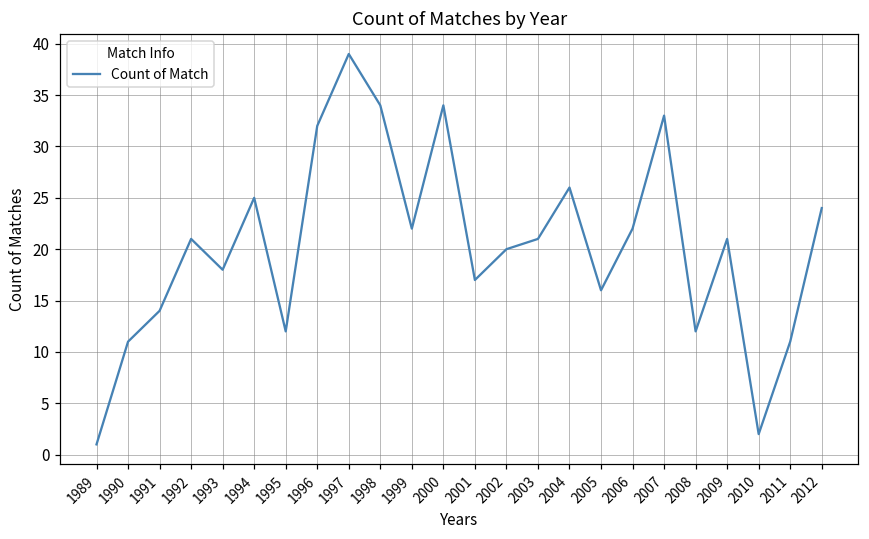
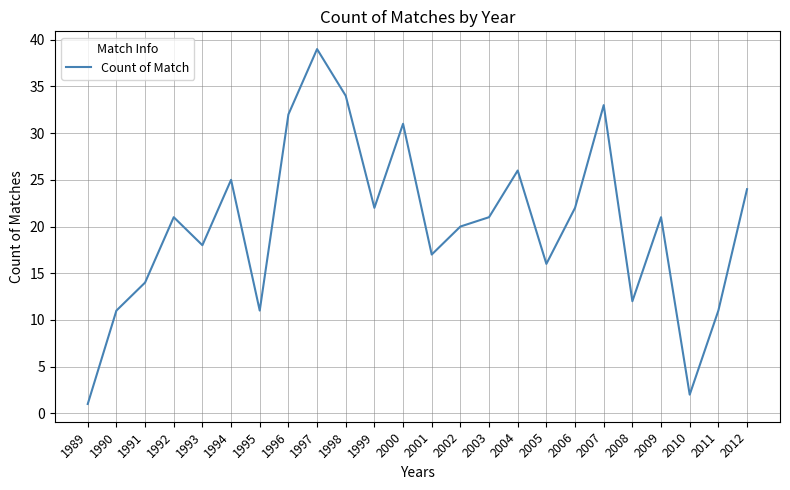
  {
    "1989": 1,
    "1990": 11,
    "1991": 14,
    "1992": 21,
    "1993": 18,
    "1994": 25,
-   "1995": 12,
+   "1995": 11,
    "1996": 32,
    "1997": 39,
    "1998": 34,
    "1999": 22,
-   "2000": 34,
+   "2000": 31,
    "2001": 17,
    "2002": 20,
    "2003": 21,
    "2004": 26,
    "2005": 16,
    "2006": 22,
    "2007": 33,
    "2008": 12,
    "2009": 21,
    "2010": 2,
    "2011": 11,
    "2012": 24
  }
